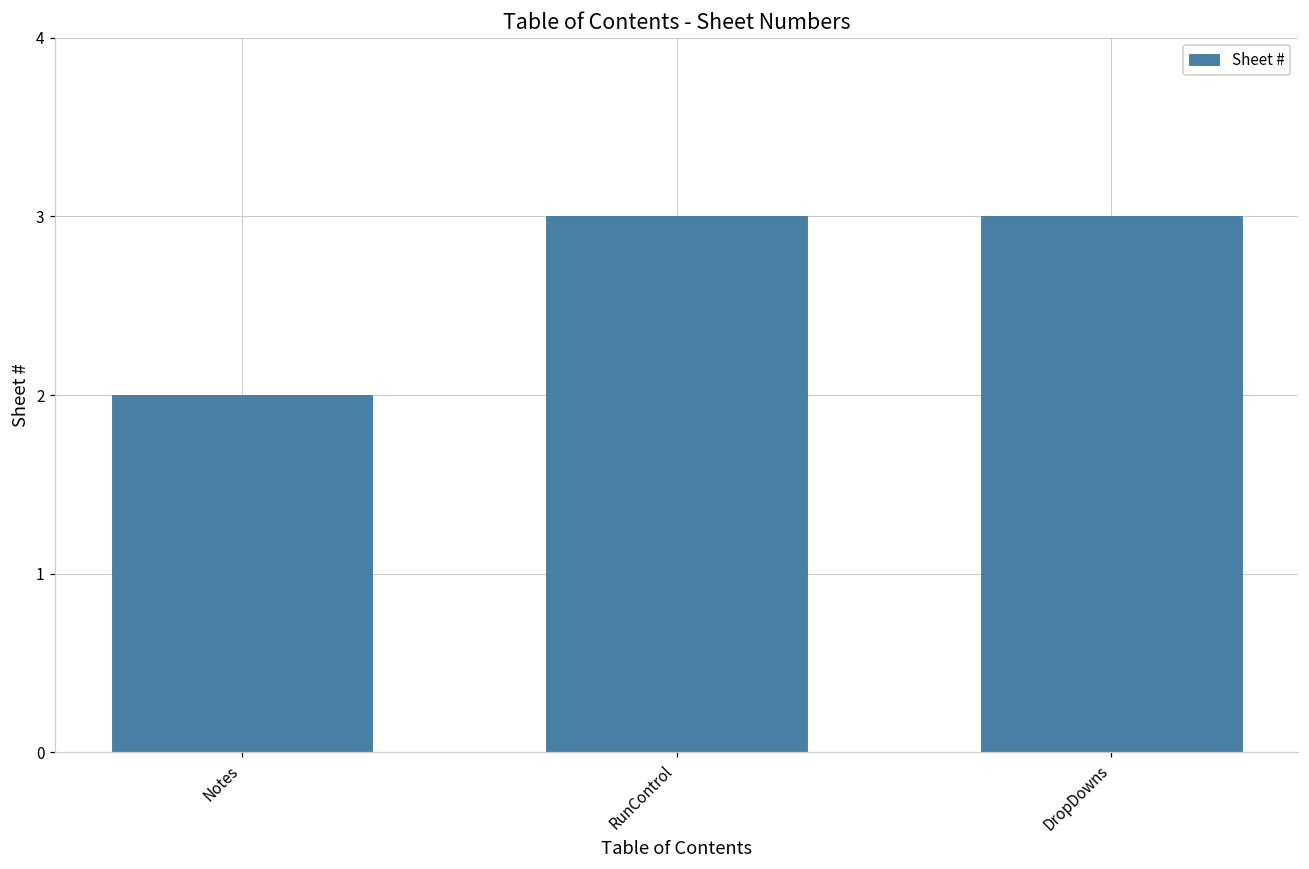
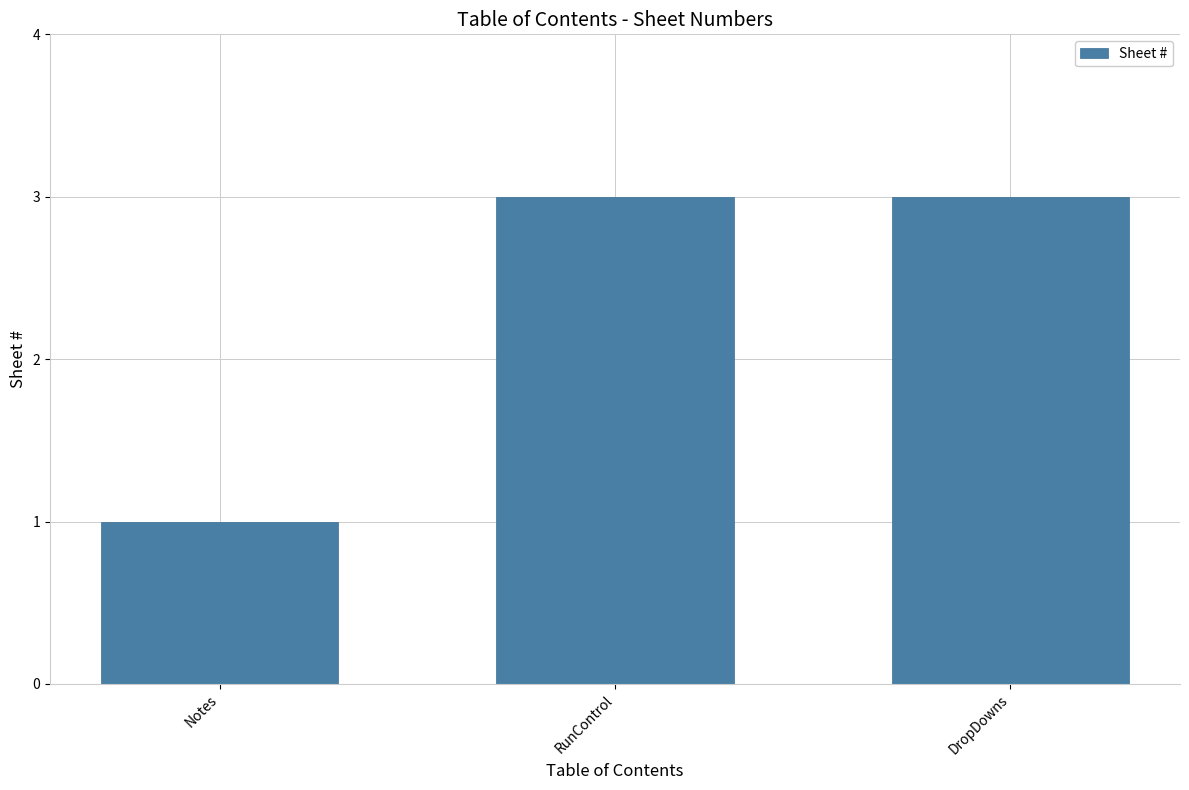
  {
-   "Notes": 2,
+   "Notes": 1,
    "RunControl": 3,
    "DropDowns": 3
  }
